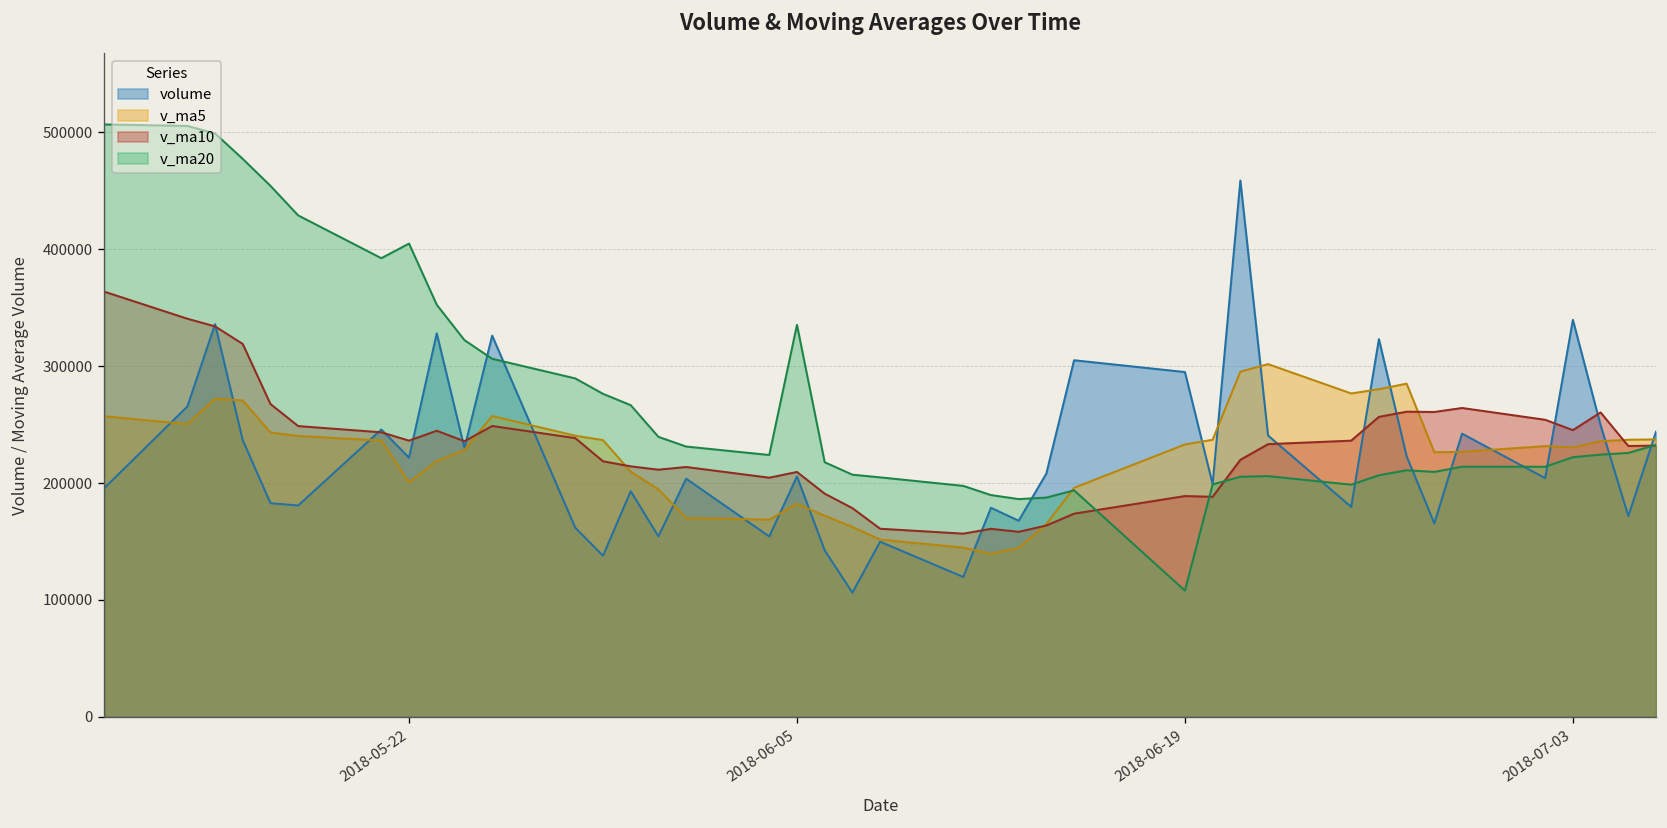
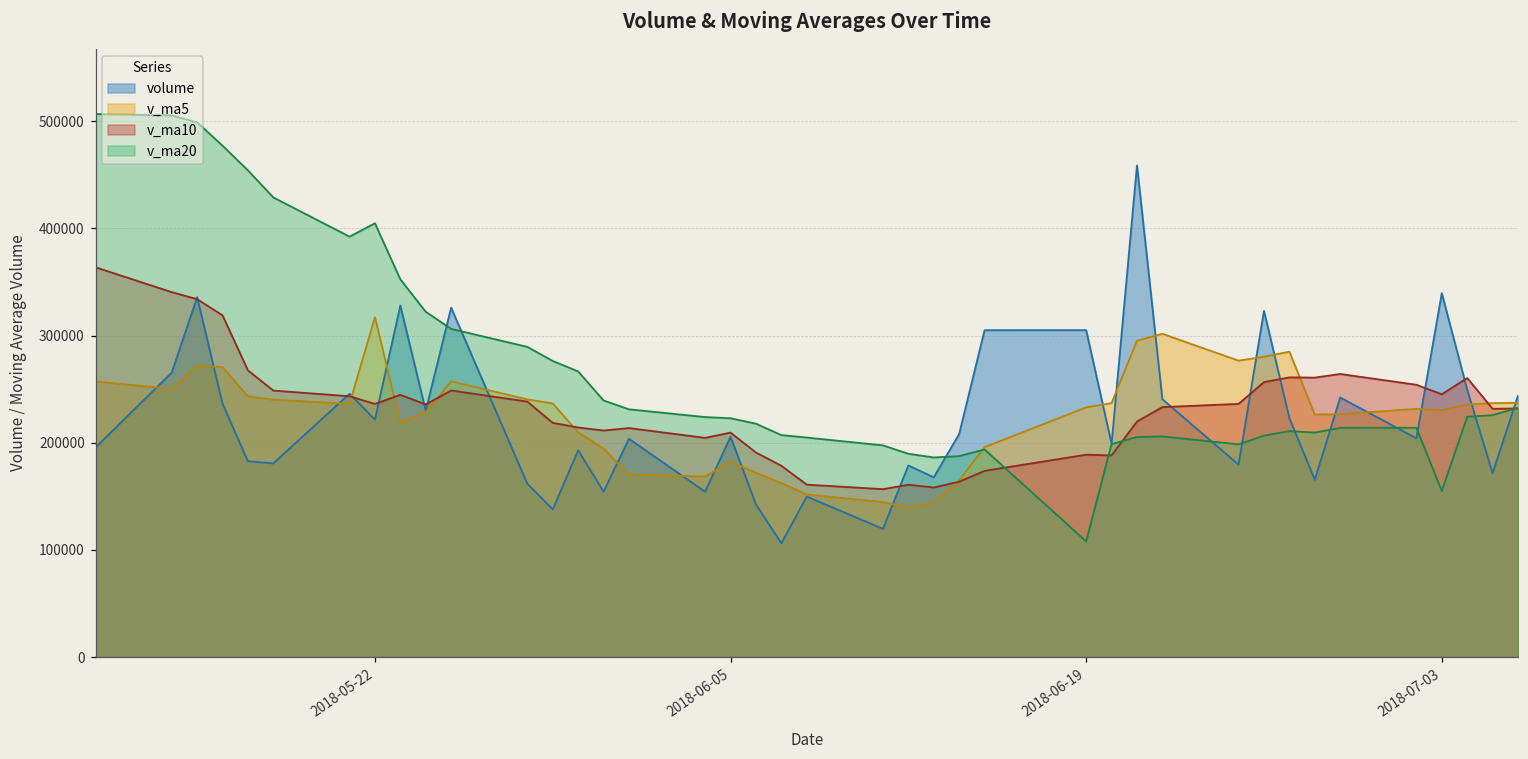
  {
    "volume": {
      "2018-05-22": 220000,
      "2018-06-05": 210000,
-     "2018-06-19": 290000,
+     "2018-06-19": 310000,
      "2018-07-03": 340000
    },
    "v_ma5": {
-     "2018-05-22": 200000,
+     "2018-05-22": 320000,
      "2018-06-05": 180000,
      "2018-06-19": 230000,
      "2018-07-03": 230000
    },
    "v_ma10": {
      "2018-05-22": 240000,
      "2018-06-05": 210000,
      "2018-06-19": 190000,
      "2018-07-03": 250000
    },
    "v_ma20": {
      "2018-05-22": 400000,
-     "2018-06-05": 340000,
+     "2018-06-05": 220000,
      "2018-06-19": 110000,
-     "2018-07-03": 220000
+     "2018-07-03": 150000
    }
  }
